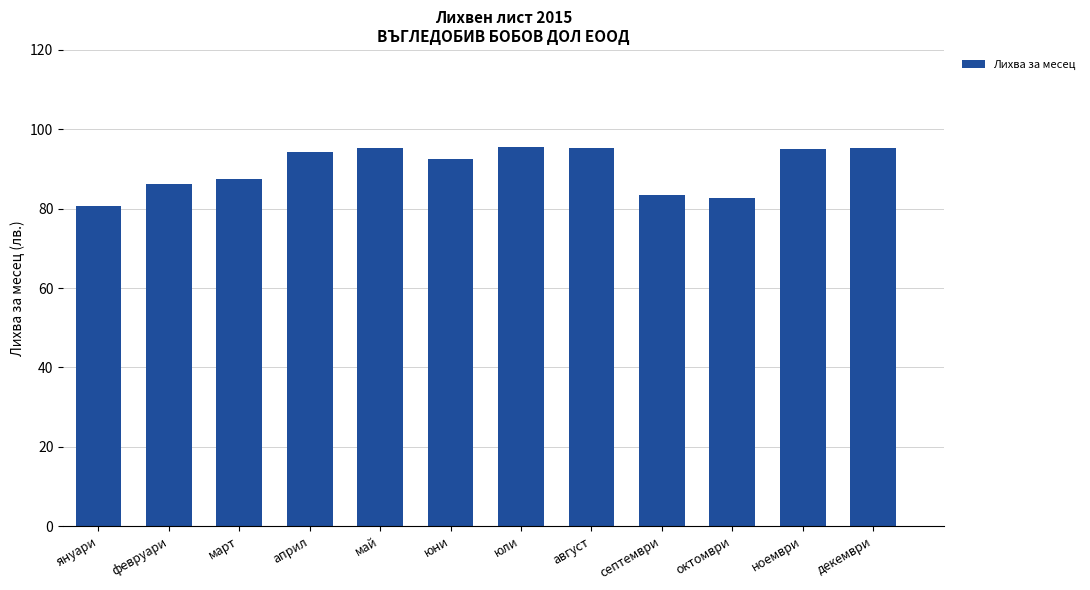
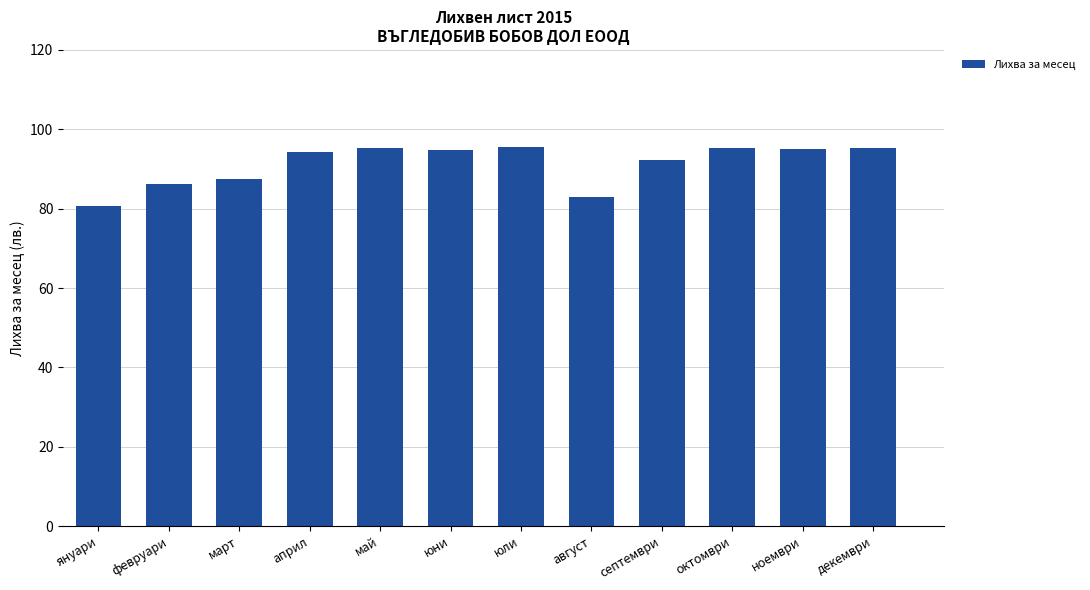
  {
    "януари": 81,
    "февруари": 86,
    "март": 87,
    "април": 94,
    "май": 95,
-   "юни": 93,
+   "юни": 95,
    "юли": 96,
-   "август": 95,
-   "септември": 83,
-   "октомври": 83,
+   "август": 83,
+   "септември": 92,
+   "октомври": 95,
    "ноември": 95,
    "декември": 95
  }
